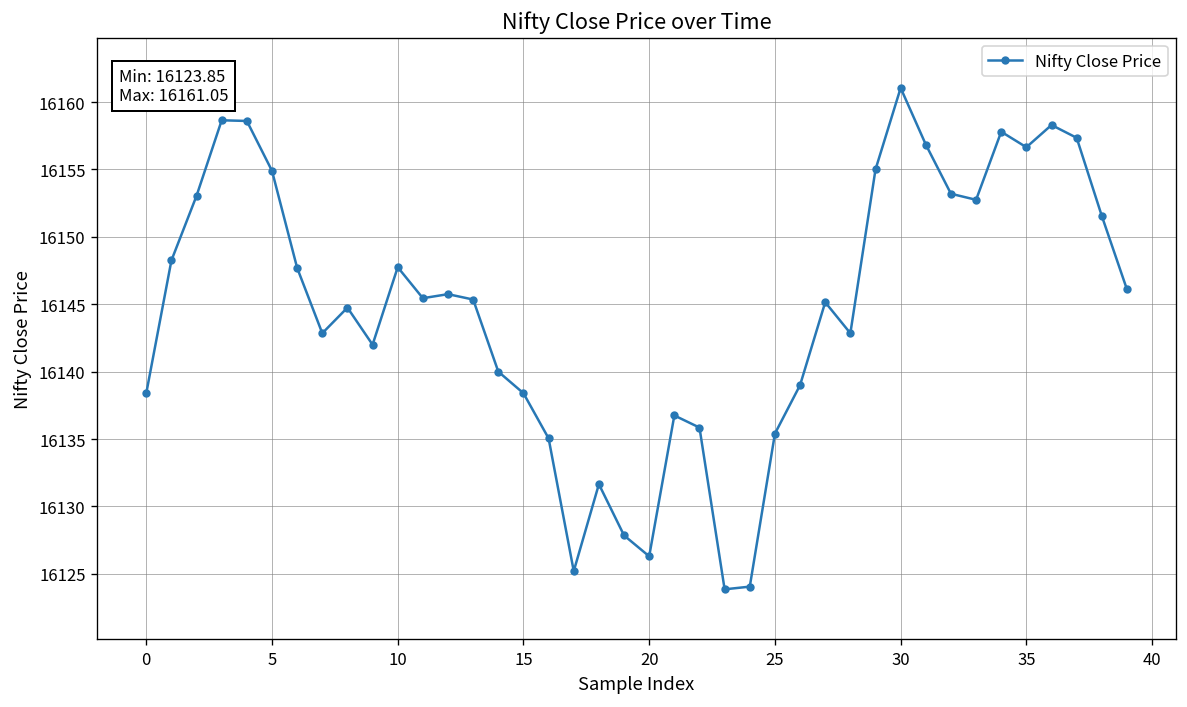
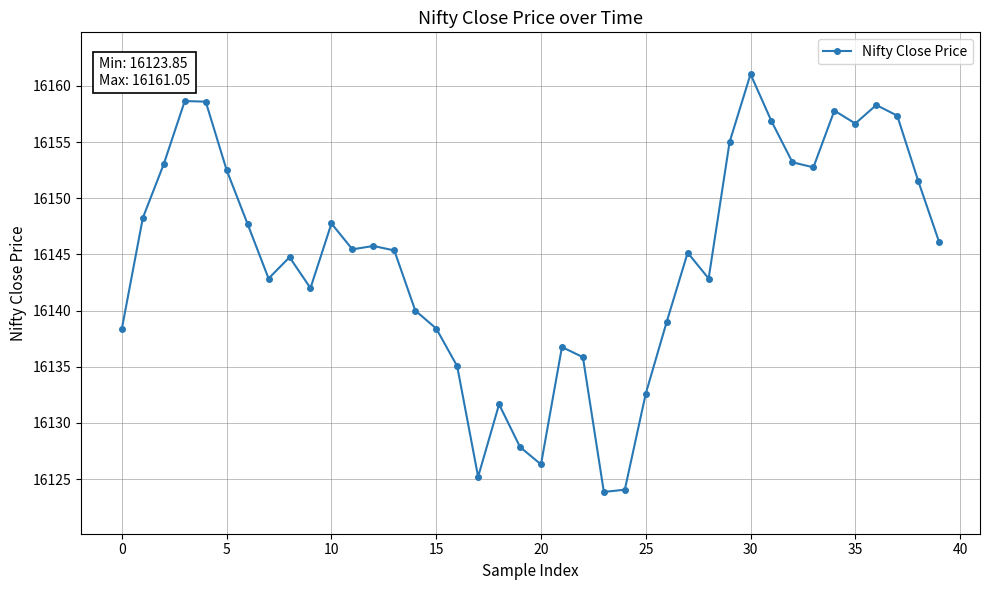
  {
    "0": 16138.4,
-   "5": 16154.9,
+   "5": 16152.5,
    "10": 16147.8,
    "15": 16138.4,
    "20": 16126.3,
-   "25": 16135.4,
+   "25": 16132.6,
    "30": 16161.1,
    "35": 16156.7
  }
